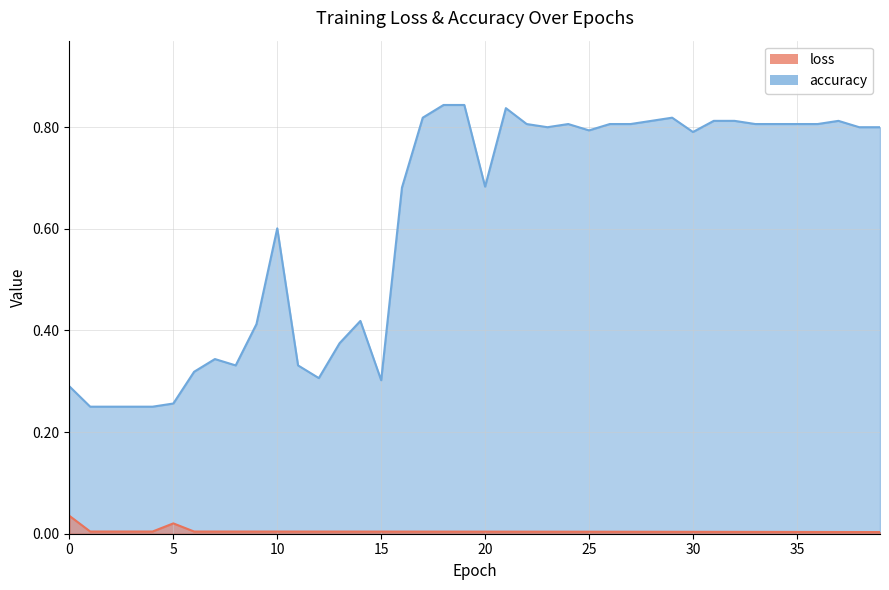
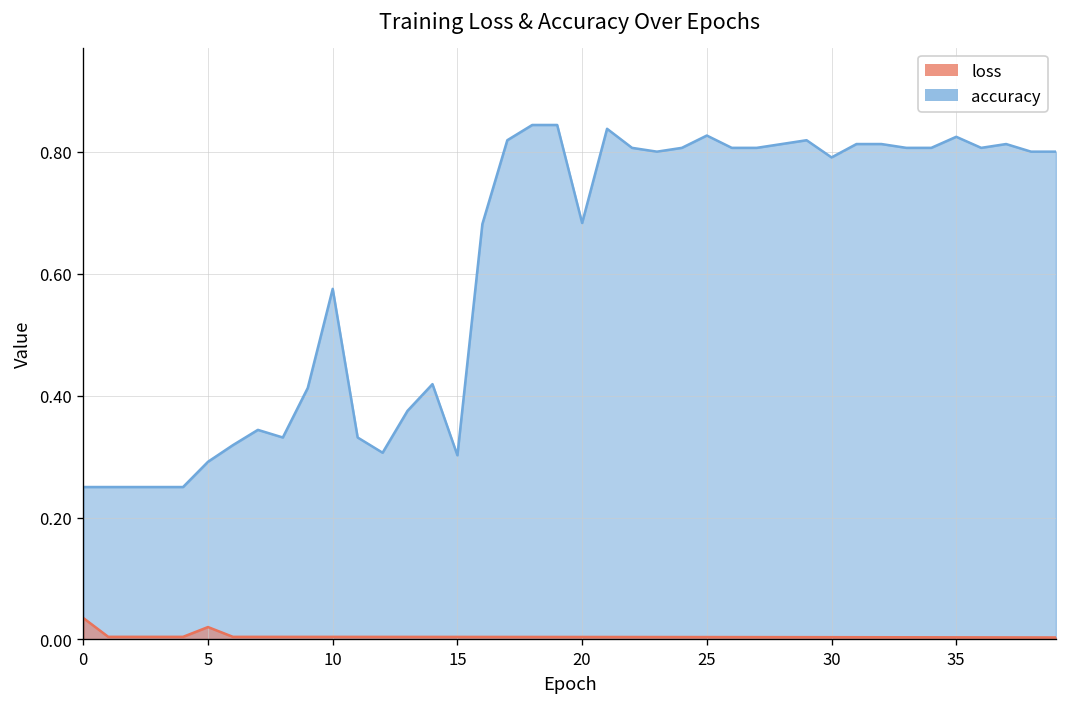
  {
    "accuracy": {
-     "0": 0.29,
-     "5": 0.26,
-     "10": 0.60,
+     "0": 0.25,
+     "5": 0.29,
+     "10": 0.58,
      "15": 0.30,
      "20": 0.68,
-     "25": 0.79,
+     "25": 0.83,
      "30": 0.79,
-     "35": 0.81
+     "35": 0.82
    },
    "loss": {
      "0": 0.04,
      "5": 0.02,
      "10": 0.00,
      "15": 0.00,
      "20": 0.00,
      "25": 0.00,
      "30": 0.00,
      "35": 0.00
    }
  }
